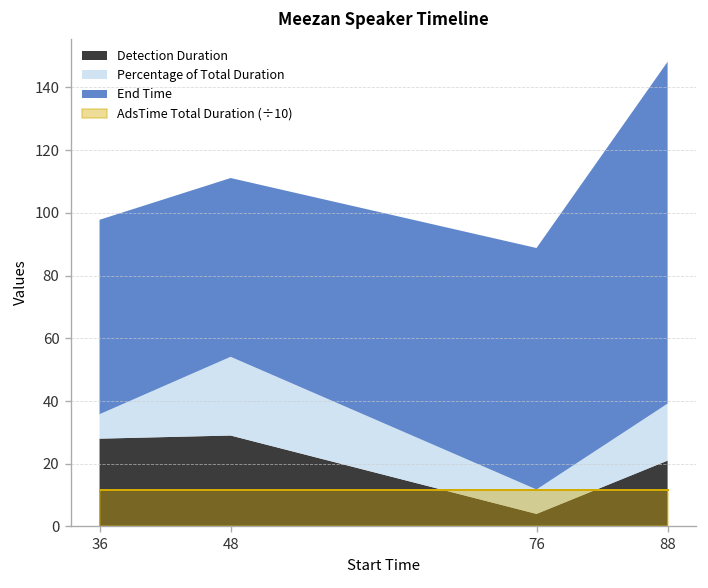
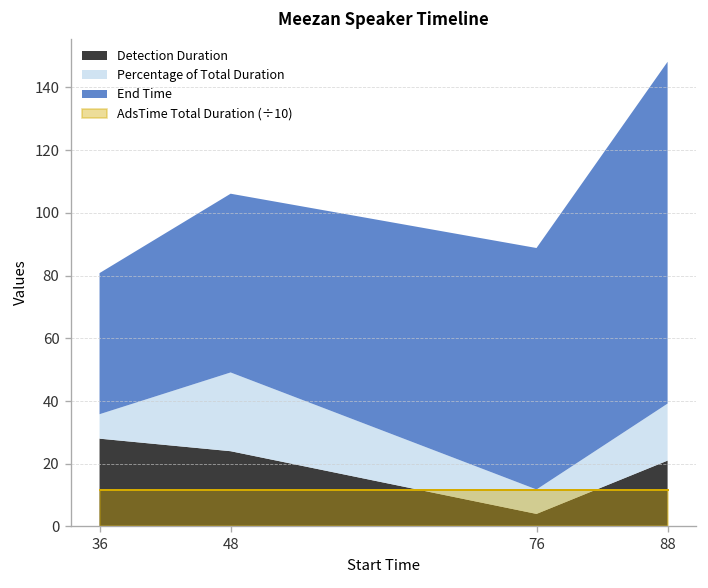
  {
    "Detection Duration": {
      "36": 28,
-     "48": 29,
+     "48": 24,
      "76": 4,
      "88": 21
    },
    "Percentage of Total Duration": {
      "36": 8,
      "48": 25,
      "88": 18
    },
    "End Time": {
-     "36": 62,
+     "36": 45,
      "48": 57,
      "76": 77,
      "88": 109
    },
    "AdsTime Total Duration (÷10)": {
      "36": 12,
      "48": 12,
      "88": 12
    }
  }
